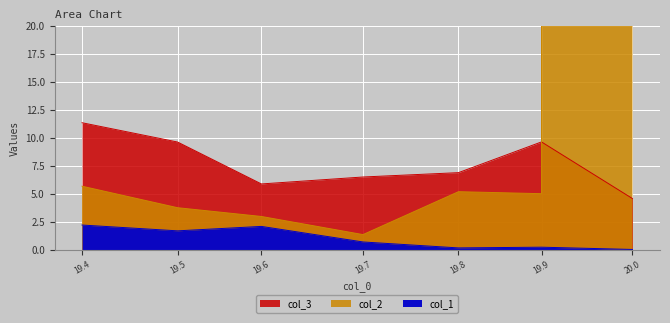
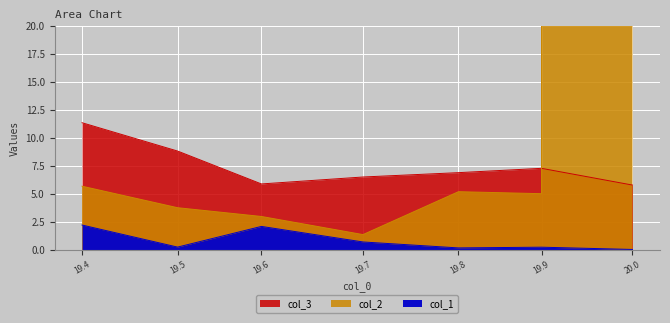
  {
    "col_3": {
      "19.4": 11.4,
-     "19.5": 9.6,
+     "19.5": 8.8,
      "19.6": 5.9,
      "19.7": 6.5,
      "19.8": 6.9,
-     "19.9": 9.7,
-     "20.0": 4.6
+     "19.9": 7.3,
+     "20.0": 5.8
    },
    "col_2": {
      "19.4": 5.7,
      "19.5": 3.8,
      "19.6": 3.0,
      "19.7": 1.4,
      "19.8": 5.2,
      "19.9": 5.0
    },
    "col_1": {
      "19.4": 2.2,
-     "19.5": 1.7,
+     "19.5": 0.3,
      "19.6": 2.1,
      "19.7": 0.7,
      "19.8": 0.2,
      "19.9": 0.3,
      "20.0": 0.1
    }
  }
